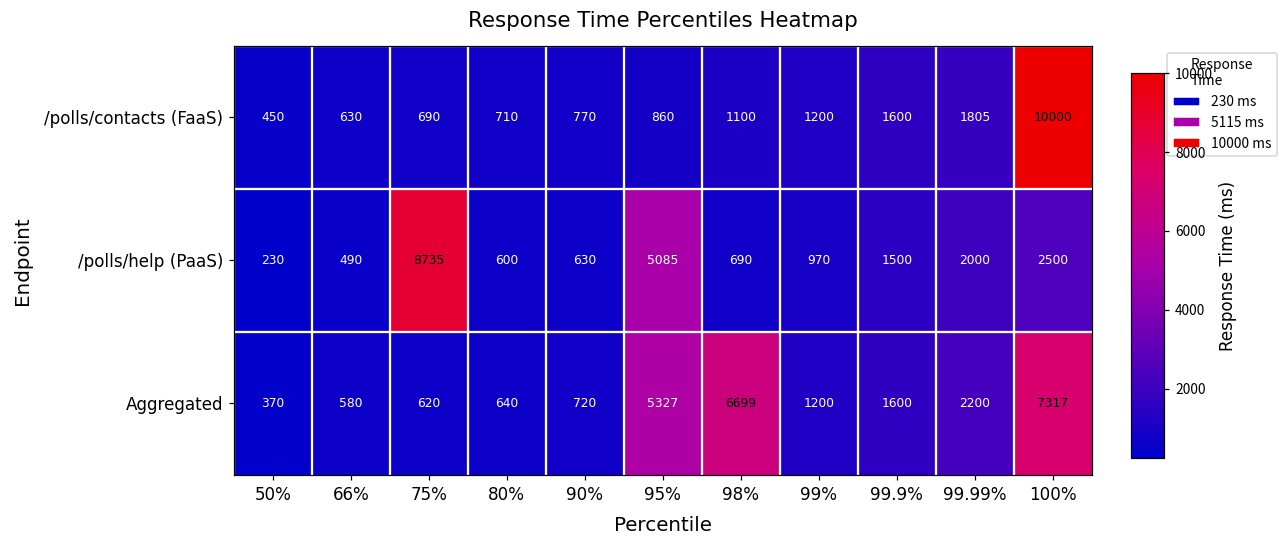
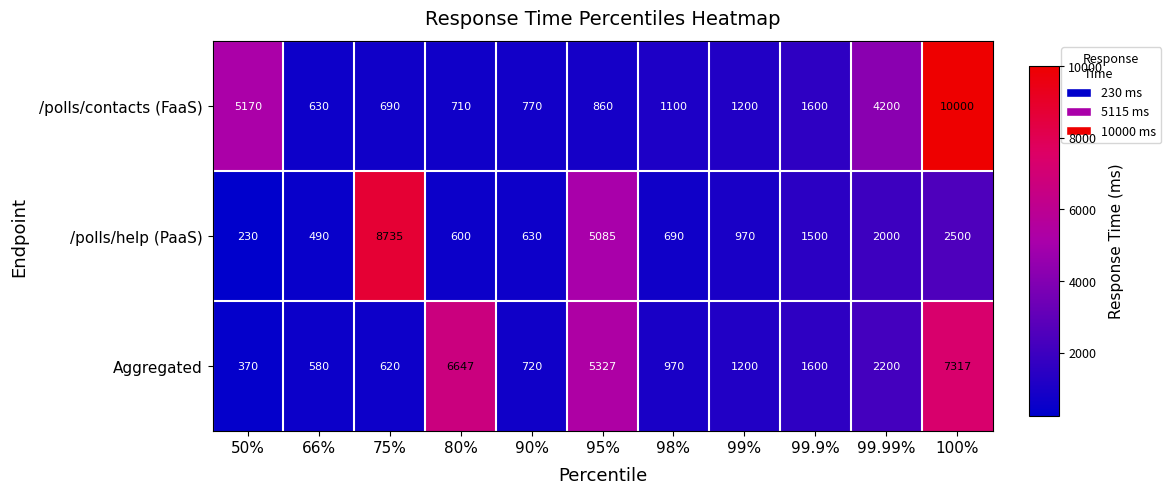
  {
    "/polls/contacts (FaaS)": {
-     "50%": 450,
+     "50%": 5170,
      "66%": 630,
      "75%": 690,
      "80%": 710,
      "90%": 770,
      "95%": 860,
      "98%": 1100,
      "99%": 1200,
      "99.9%": 1600,
-     "99.99%": 1805,
+     "99.99%": 4200,
      "100%": 10000
    },
    "/polls/help (PaaS)": {
      "50%": 230,
      "66%": 490,
      "75%": 8735,
      "80%": 600,
      "90%": 630,
      "95%": 5085,
      "98%": 690,
      "99%": 970,
      "99.9%": 1500,
      "99.99%": 2000,
      "100%": 2500
    },
    "Aggregated": {
      "50%": 370,
      "66%": 580,
      "75%": 620,
-     "80%": 640,
+     "80%": 6647,
      "90%": 720,
      "95%": 5327,
-     "98%": 6699,
+     "98%": 970,
      "99%": 1200,
      "99.9%": 1600,
      "99.99%": 2200,
      "100%": 7317
    }
  }
